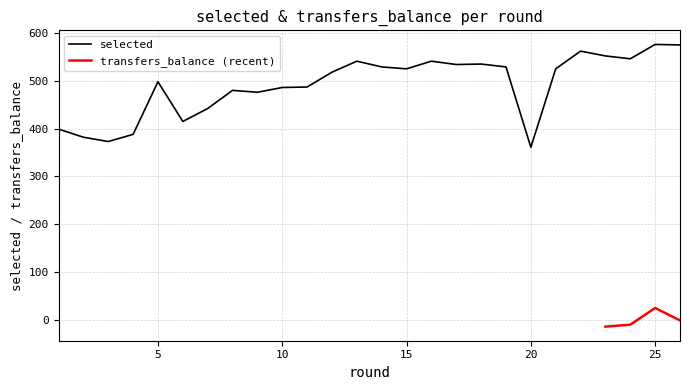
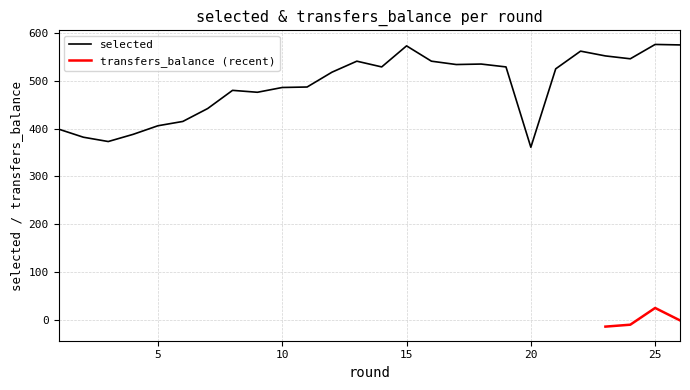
  {
    "selected": {
-     "5": 500,
+     "5": 410,
      "10": 490,
-     "15": 530,
+     "15": 570,
      "20": 360,
      "25": 580
    },
    "transfers_balance (recent)": {
      "25": 30
    }
  }
